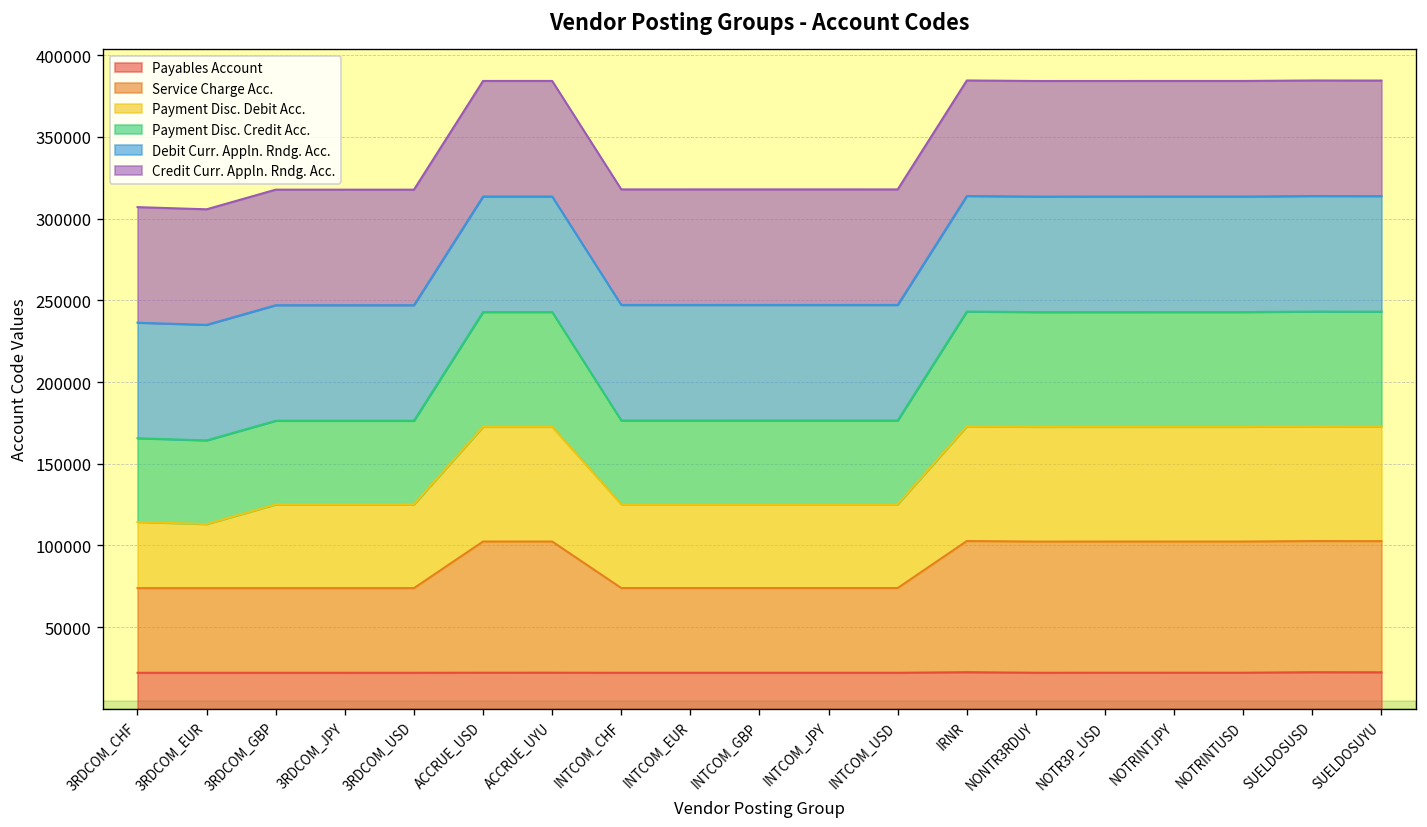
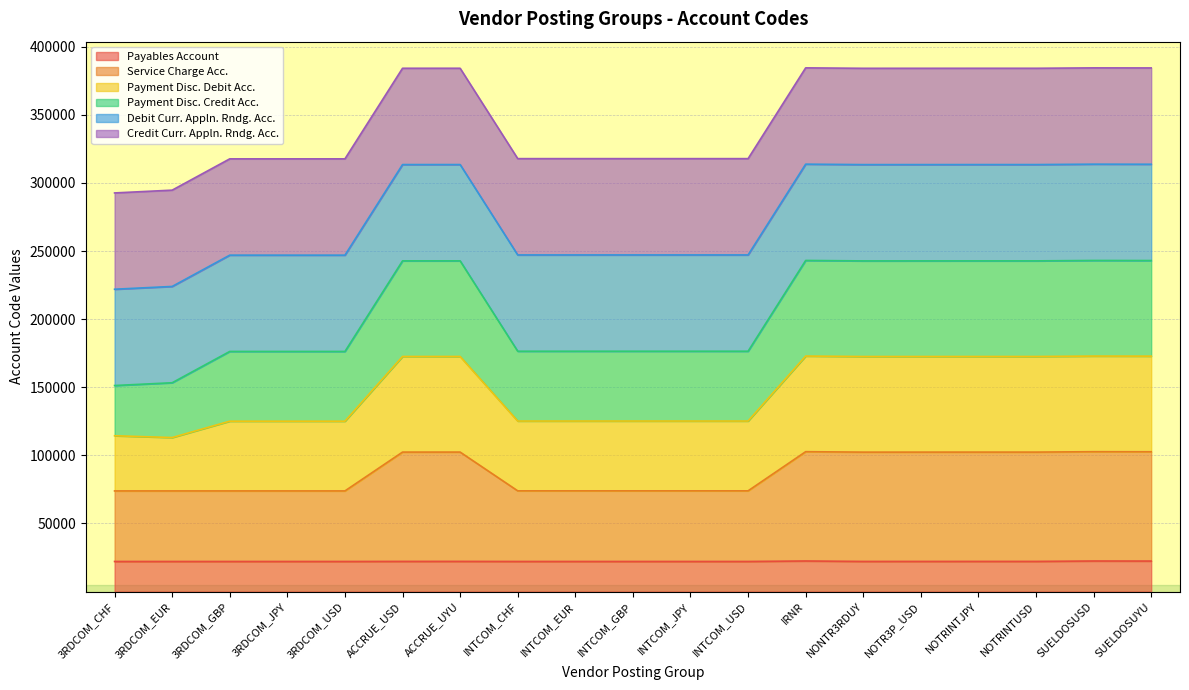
  {
    "Payment Disc. Debit Acc.": {
      "3RDCOM_CHF": 41000,
      "3RDCOM_EUR": 39000,
      "SUELDOSUSD": 70000,
      "SUELDOSUYU": 70000
    },
    "Payment Disc. Credit Acc.": {
-     "3RDCOM_CHF": 51000,
-     "3RDCOM_EUR": 51000,
+     "3RDCOM_CHF": 37000,
+     "3RDCOM_EUR": 40000,
      "SUELDOSUSD": 70000,
      "SUELDOSUYU": 70000
    },
    "Debit Curr. Appln. Rndg. Acc.": {
      "3RDCOM_CHF": 71000,
      "3RDCOM_EUR": 71000,
      "SUELDOSUSD": 71000,
      "SUELDOSUYU": 71000
    },
    "Credit Curr. Appln. Rndg. Acc.": {
      "3RDCOM_CHF": 71000,
      "3RDCOM_EUR": 71000,
      "SUELDOSUSD": 71000,
      "SUELDOSUYU": 71000
    }
  }
